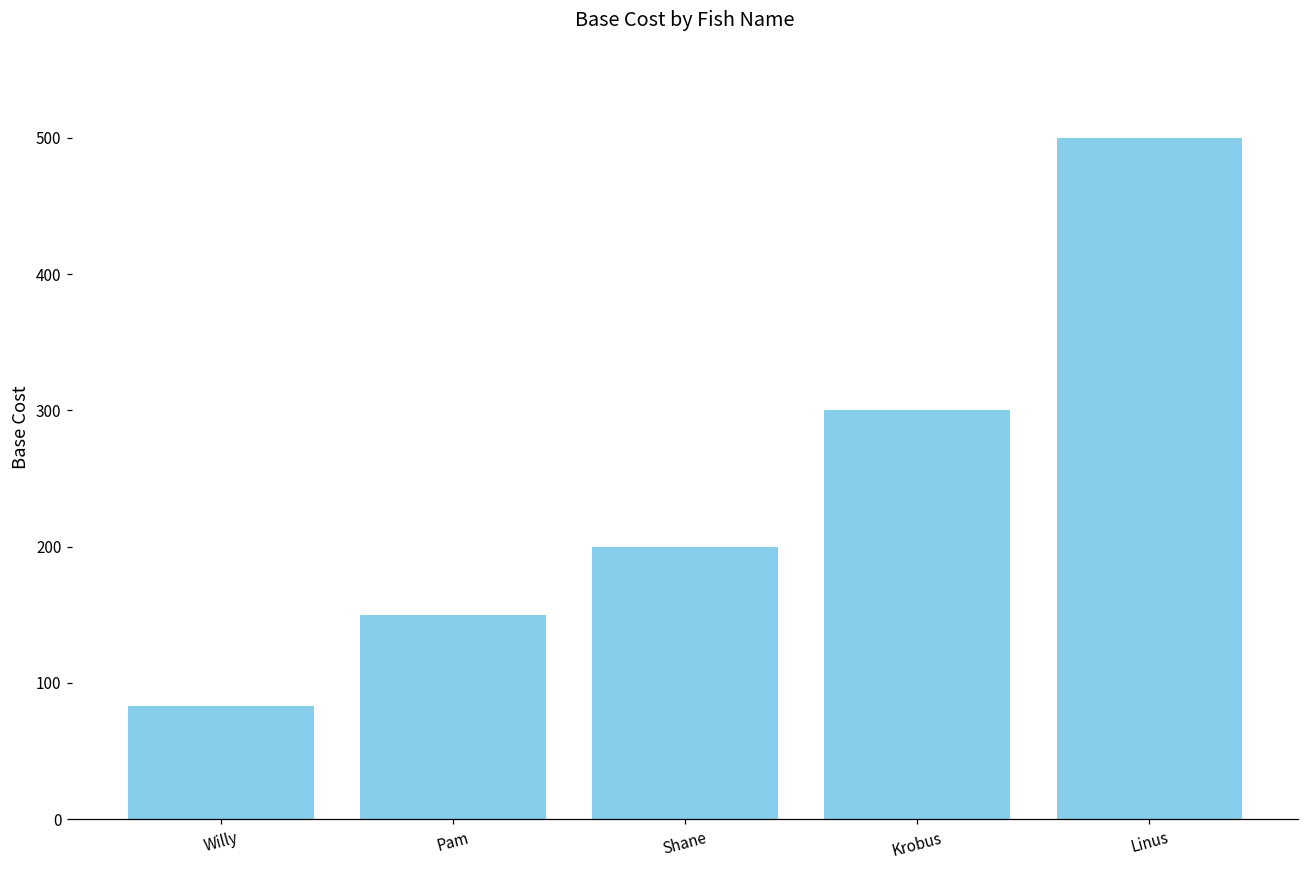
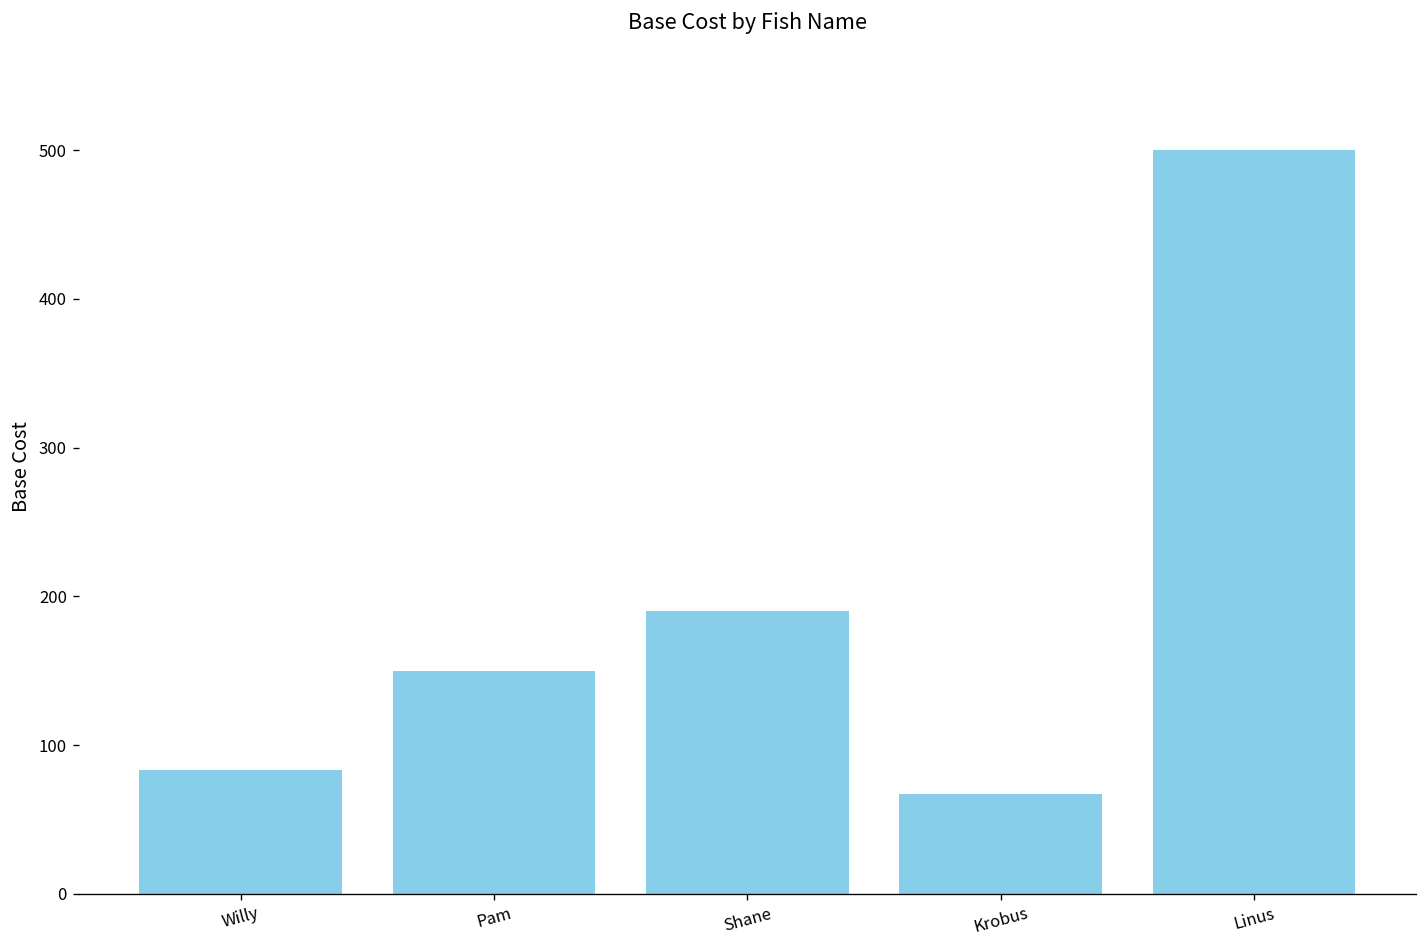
  {
    "Willy": 83,
    "Pam": 150,
-   "Shane": 200,
-   "Krobus": 300,
+   "Shane": 190,
+   "Krobus": 67,
    "Linus": 500
  }
